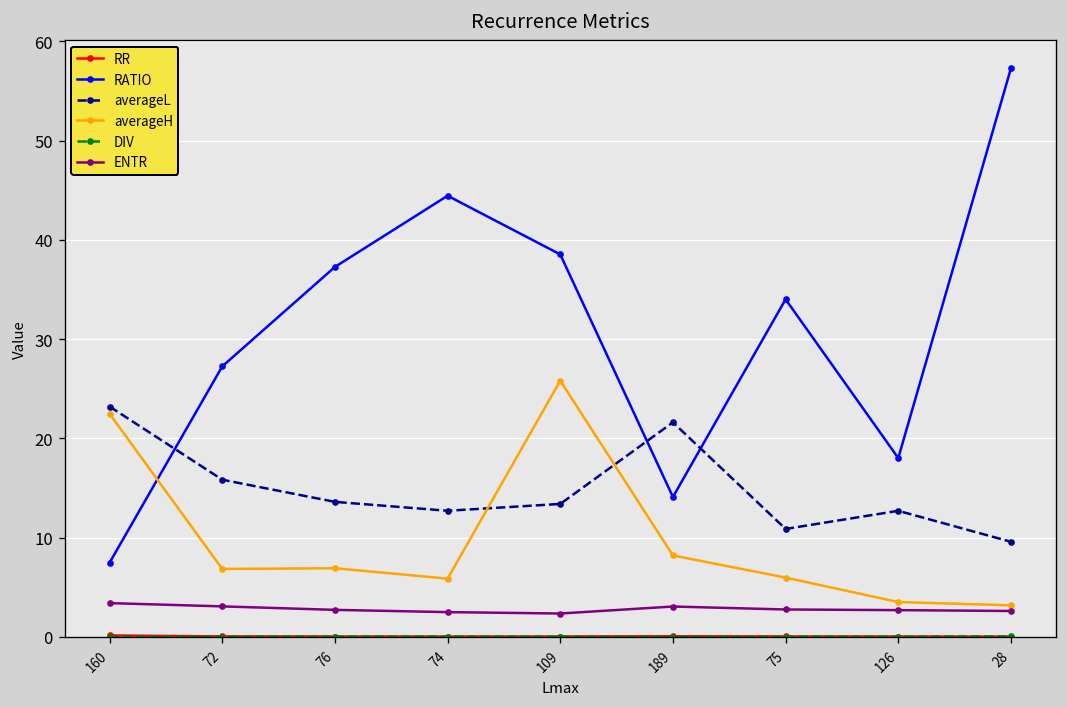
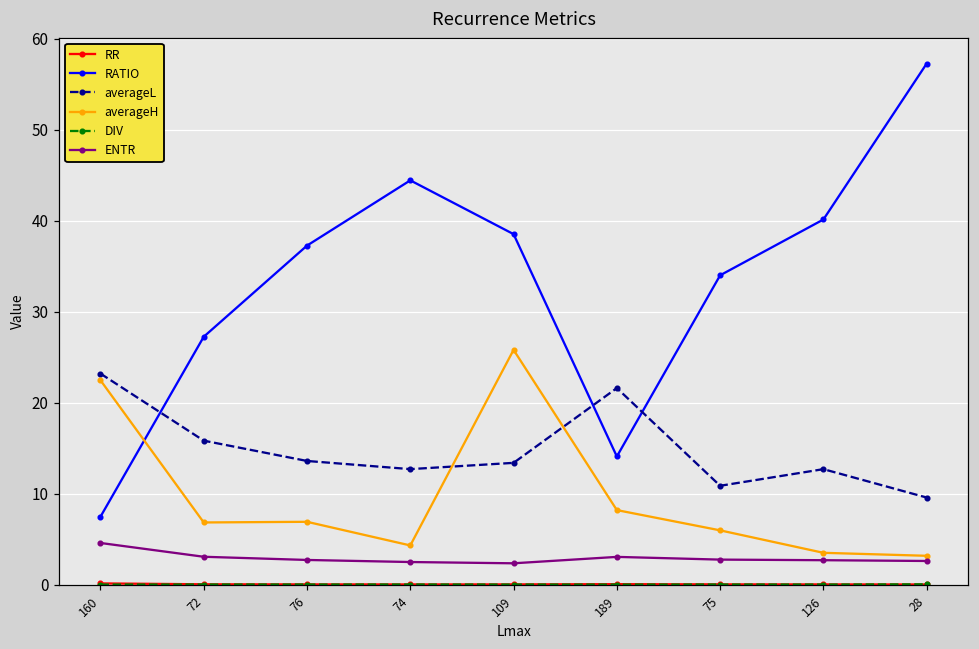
  {
    "RATIO": {
      "160": 7,
      "72": 27,
      "76": 37,
      "74": 44,
      "109": 39,
      "189": 14,
      "75": 34,
-     "126": 18,
+     "126": 40,
      "28": 57
    },
    "averageL": {
      "160": 23,
      "72": 16,
      "76": 14,
      "74": 13,
      "109": 13,
      "189": 22,
      "75": 11,
      "126": 13,
      "28": 10
    },
    "averageH": {
      "160": 22,
      "72": 7,
      "76": 7,
-     "74": 6,
+     "74": 4,
      "109": 26,
      "189": 8,
      "75": 6,
      "126": 3,
      "28": 3
    },
    "ENTR": {
-     "160": 3,
+     "160": 5,
      "72": 3,
      "76": 3,
      "74": 2,
      "109": 2,
      "189": 3,
      "75": 3,
      "126": 3,
      "28": 3
    }
  }
